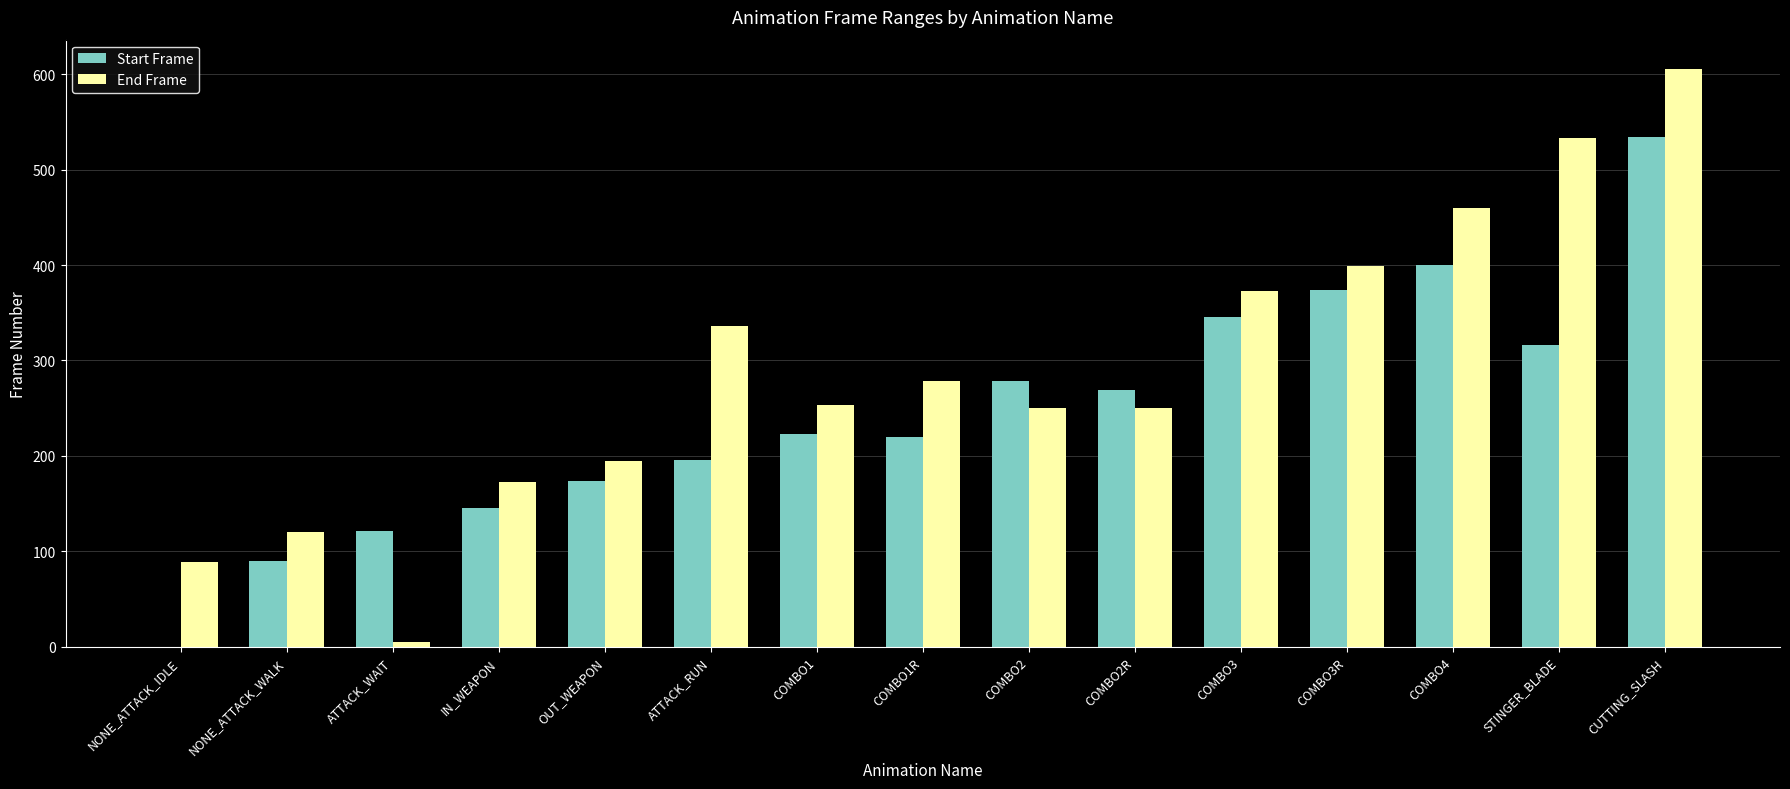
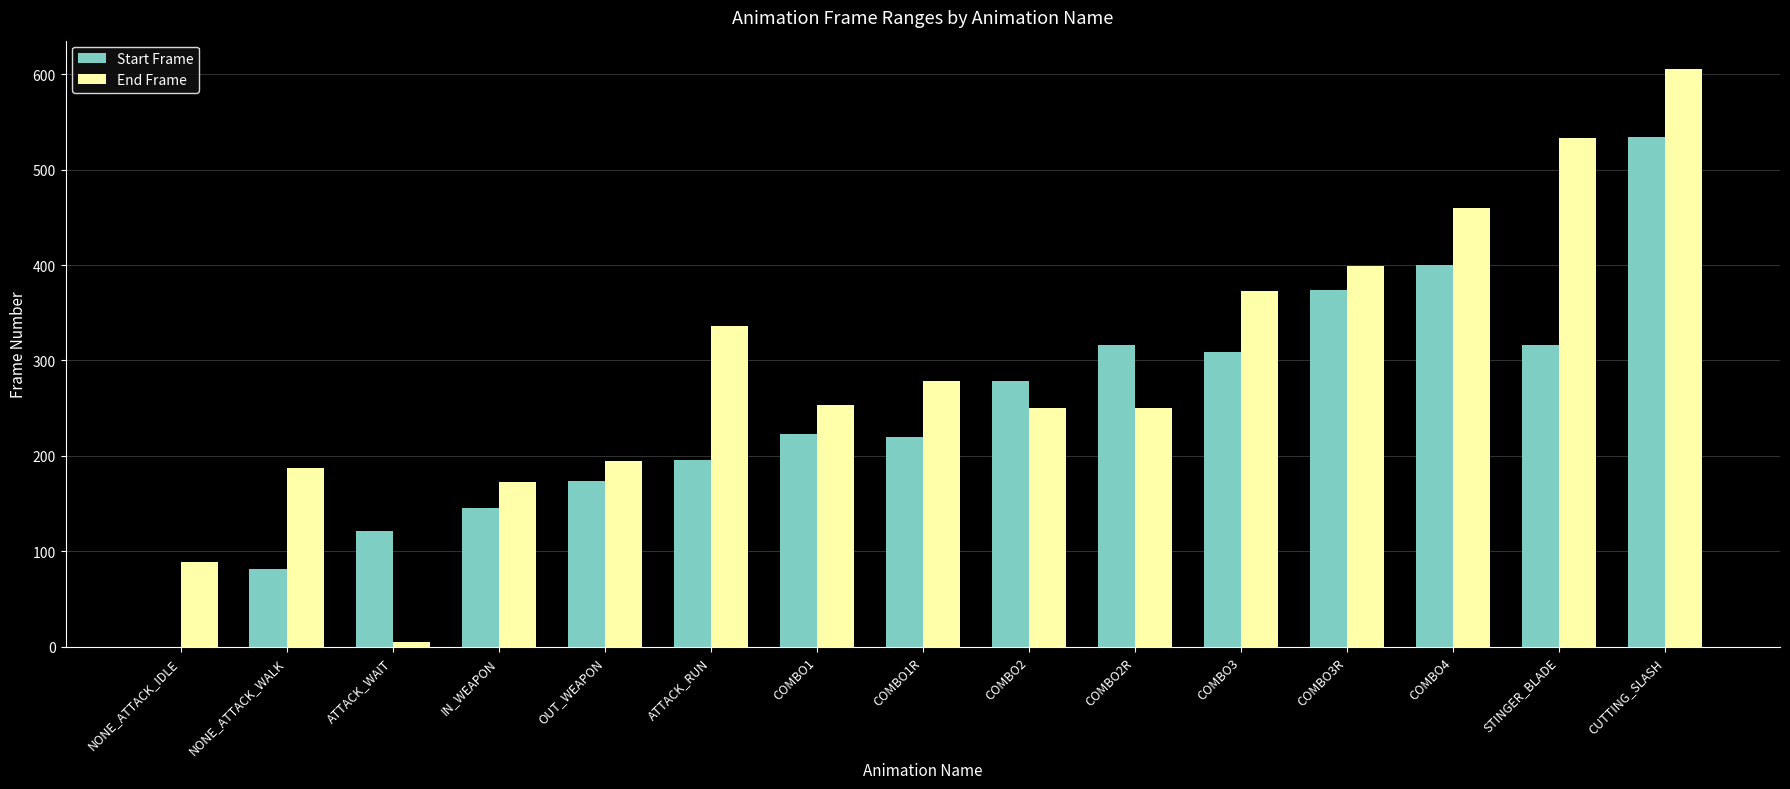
  {
    "Start Frame": {
      "NONE_ATTACK_IDLE": 0,
-     "NONE_ATTACK_WALK": 90,
+     "NONE_ATTACK_WALK": 80,
      "ATTACK_WAIT": 120,
      "IN_WEAPON": 150,
      "OUT_WEAPON": 170,
      "ATTACK_RUN": 200,
      "COMBO1": 220,
      "COMBO1R": 220,
      "COMBO2": 280,
-     "COMBO2R": 270,
-     "COMBO3": 350,
+     "COMBO2R": 320,
+     "COMBO3": 310,
      "COMBO3R": 370,
      "COMBO4": 400,
      "STINGER_BLADE": 320,
      "CUTTING_SLASH": 530
    },
    "End Frame": {
      "NONE_ATTACK_IDLE": 90,
-     "NONE_ATTACK_WALK": 120,
+     "NONE_ATTACK_WALK": 190,
      "ATTACK_WAIT": 10,
      "IN_WEAPON": 170,
      "OUT_WEAPON": 200,
      "ATTACK_RUN": 340,
      "COMBO1": 250,
      "COMBO1R": 280,
      "COMBO2": 250,
      "COMBO2R": 250,
      "COMBO3": 370,
      "COMBO3R": 400,
      "COMBO4": 460,
      "STINGER_BLADE": 530,
      "CUTTING_SLASH": 610
    }
  }
